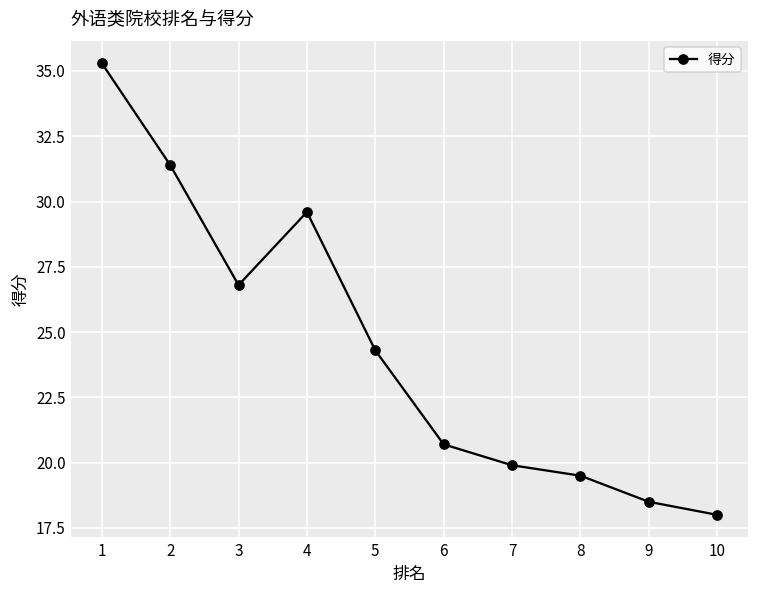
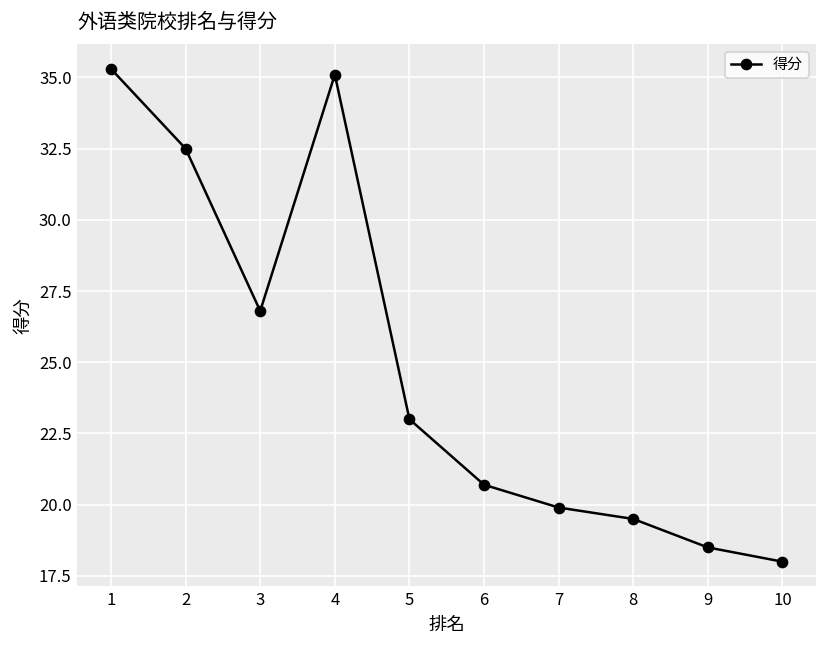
  {
    "1": 35.3,
-   "2": 31.4,
+   "2": 32.5,
    "3": 26.8,
-   "4": 29.6,
-   "5": 24.3,
+   "4": 35.1,
+   "5": 23.0,
    "6": 20.7,
    "7": 19.9,
    "8": 19.5,
    "9": 18.5,
    "10": 18.0
  }
